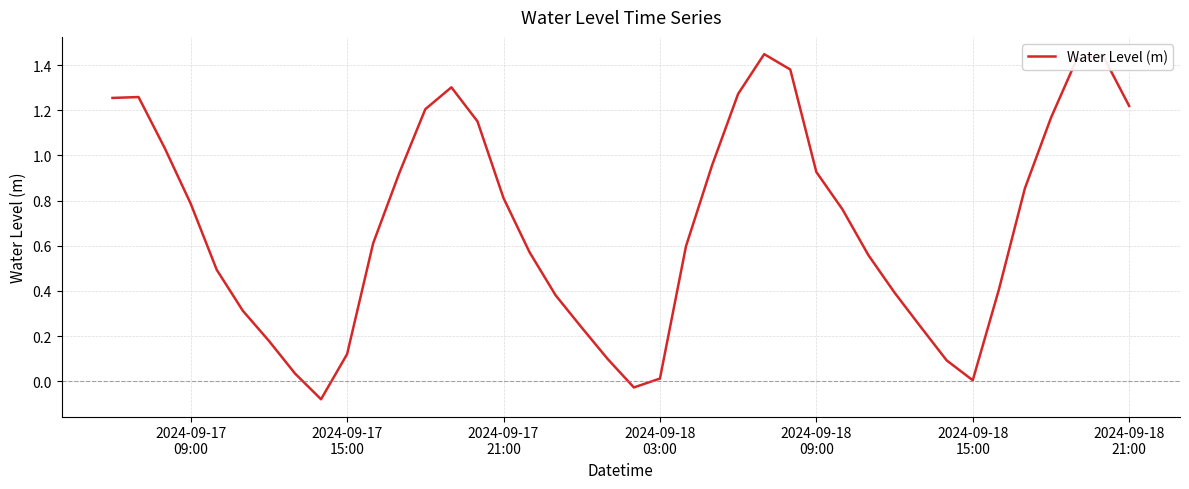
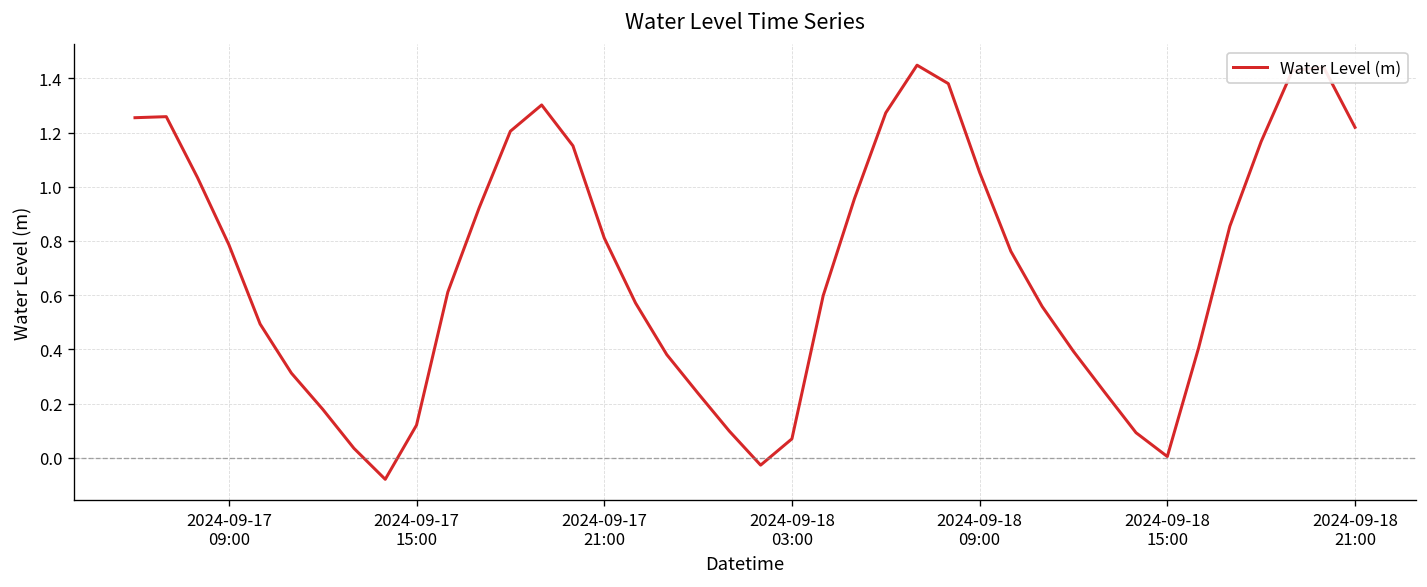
  {
    "2024-09-17 09:00": 0.79,
    "2024-09-17 15:00": 0.12,
    "2024-09-17 21:00": 0.81,
-   "2024-09-18 03:00": 0.01,
-   "2024-09-18 09:00": 0.93,
+   "2024-09-18 03:00": 0.07,
+   "2024-09-18 09:00": 1.05,
    "2024-09-18 15:00": 0.00,
    "2024-09-18 21:00": 1.22
  }
